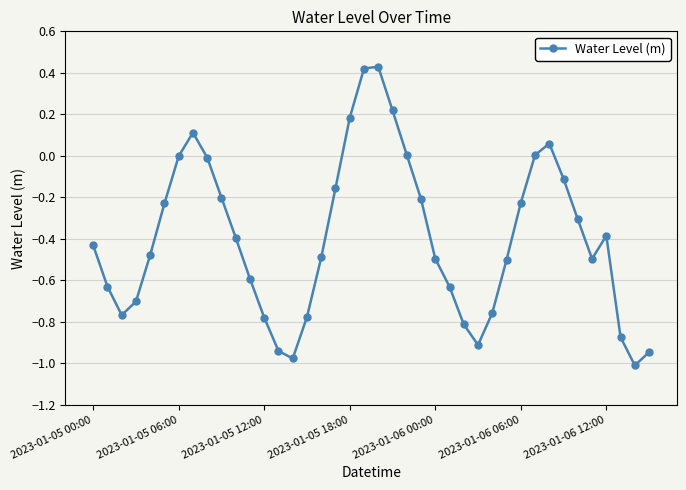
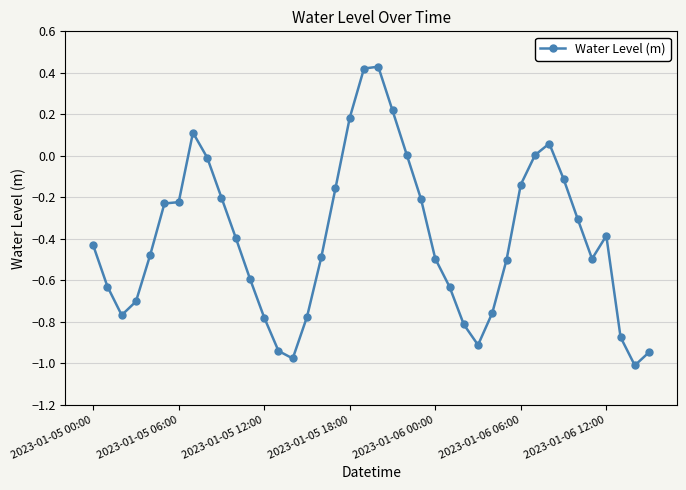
  {
    "2023-01-05 00:00": -0.43,
-   "2023-01-05 06:00": 0.00,
+   "2023-01-05 06:00": -0.22,
    "2023-01-05 12:00": -0.78,
    "2023-01-05 18:00": 0.18,
    "2023-01-06 00:00": -0.50,
-   "2023-01-06 06:00": -0.23,
+   "2023-01-06 06:00": -0.14,
    "2023-01-06 12:00": -0.39
  }
